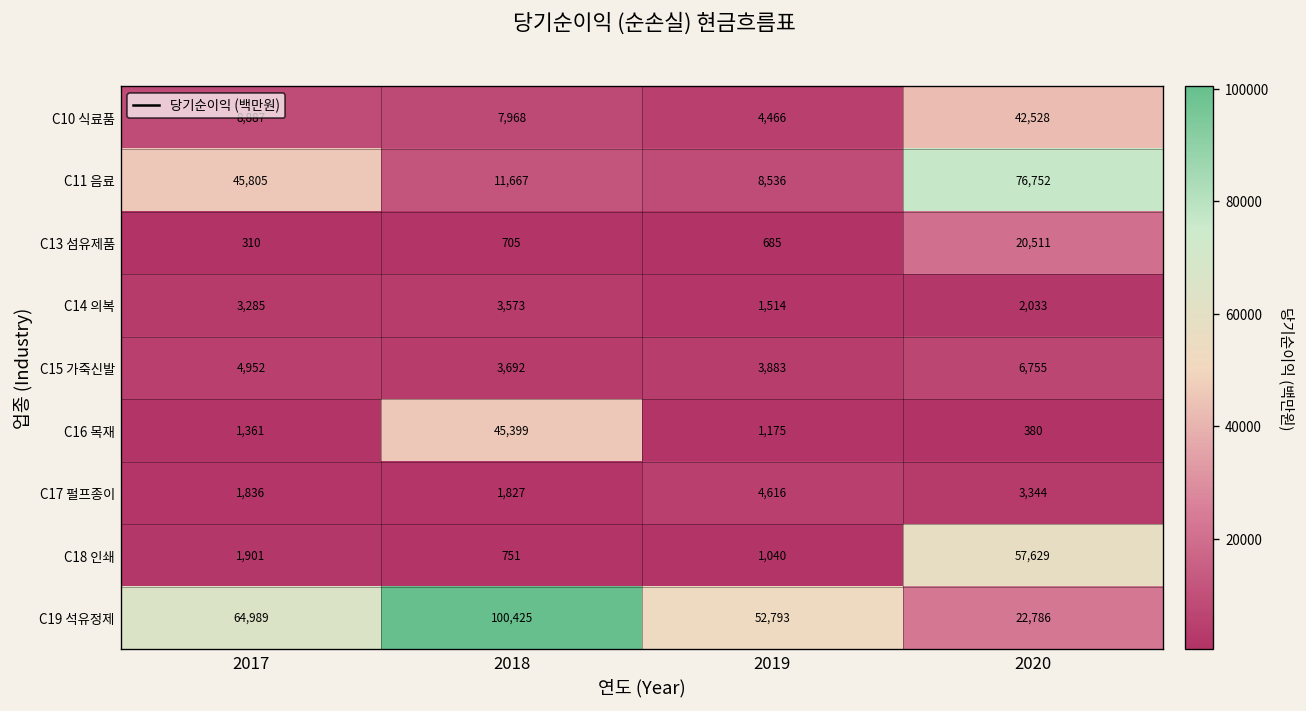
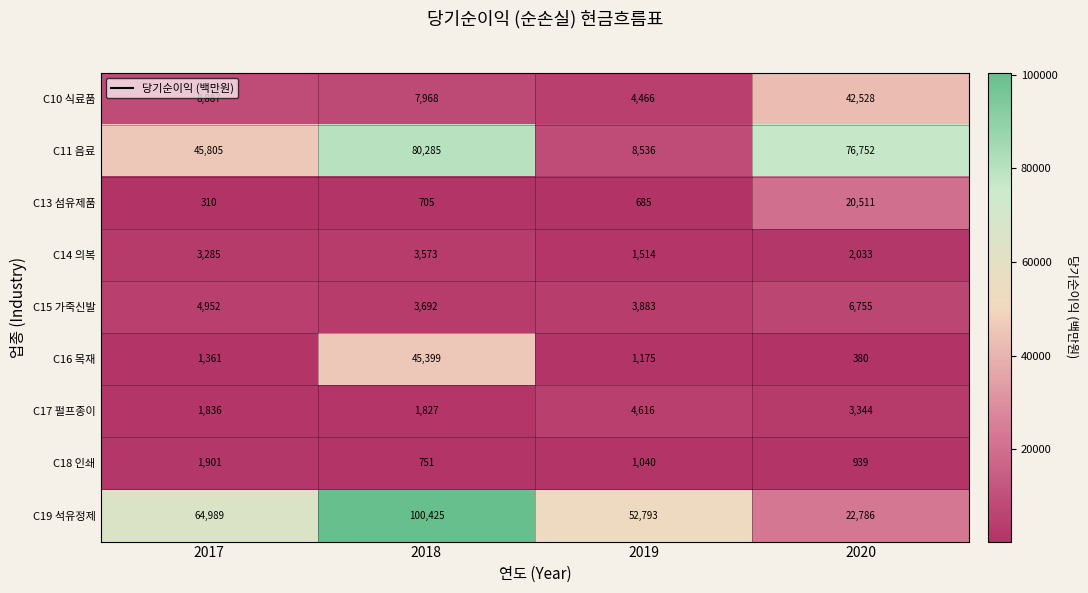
  {
    "C10 식료품": {
      "2018": "7,968",
      "2019": "4,466",
      "2020": "42,528"
    },
    "C11 음료": {
      "2017": "45,805",
-     "2018": "11,667",
+     "2018": "80,285",
      "2019": "8,536",
      "2020": "76,752"
    },
    "C13 섬유제품": {
      "2017": "310",
      "2018": "705",
      "2019": "685",
      "2020": "20,511"
    },
    "C14 의복": {
      "2017": "3,285",
      "2018": "3,573",
      "2019": "1,514",
      "2020": "2,033"
    },
    "C15 가죽신발": {
      "2017": "4,952",
      "2018": "3,692",
      "2019": "3,883",
      "2020": "6,755"
    },
    "C16 목재": {
      "2017": "1,361",
      "2018": "45,399",
      "2019": "1,175",
      "2020": "380"
    },
    "C17 펄프종이": {
      "2017": "1,836",
      "2018": "1,827",
      "2019": "4,616",
      "2020": "3,344"
    },
    "C18 인쇄": {
      "2017": "1,901",
      "2018": "751",
      "2019": "1,040",
-     "2020": "57,629"
+     "2020": "939"
    },
    "C19 석유정제": {
      "2017": "64,989",
      "2018": "100,425",
      "2019": "52,793",
      "2020": "22,786"
    }
  }
